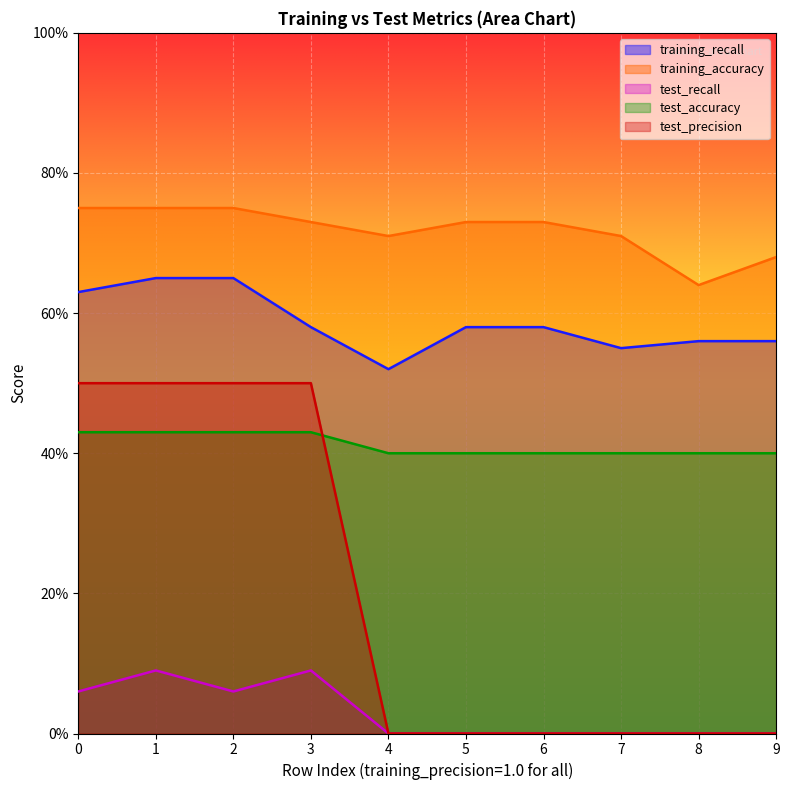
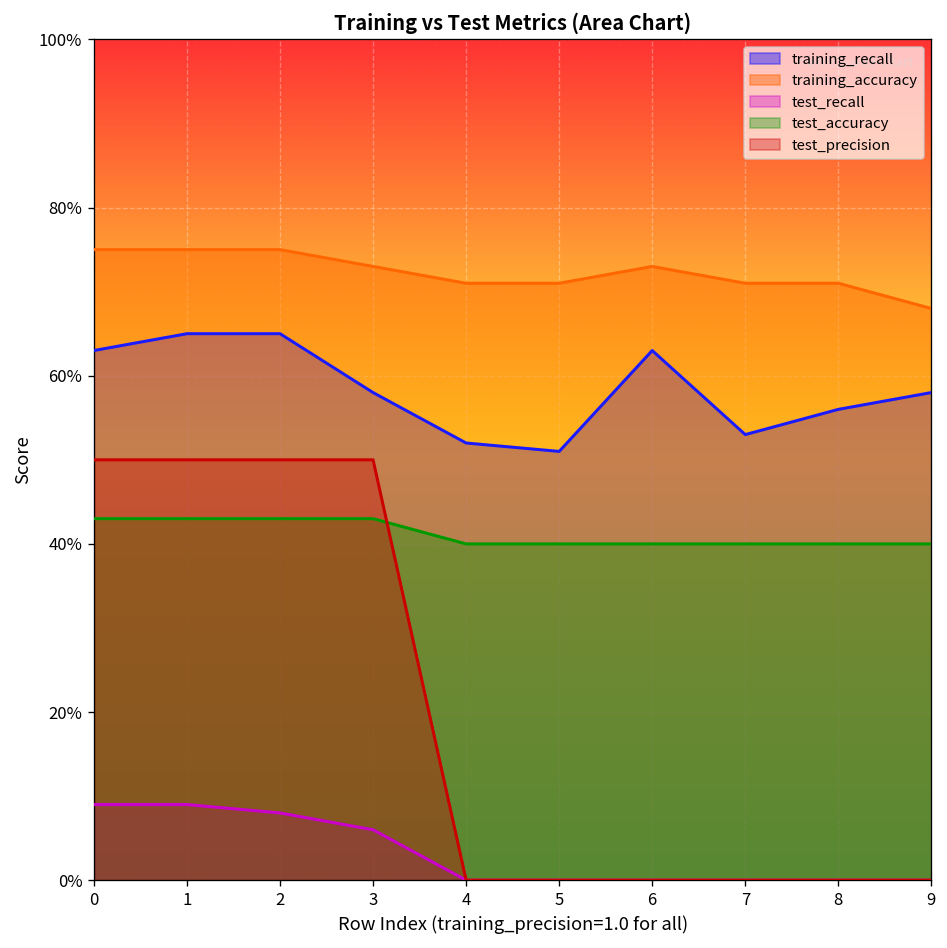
  {
    "training_recall": {
      "0": "63%",
      "1": "65%",
      "2": "65%",
      "3": "58%",
      "4": "52%",
-     "5": "58%",
-     "6": "58%",
-     "7": "55%",
+     "5": "51%",
+     "6": "63%",
+     "7": "53%",
      "8": "56%",
-     "9": "56%"
+     "9": "58%"
    },
    "training_accuracy": {
      "0": "75%",
      "1": "75%",
      "2": "75%",
      "3": "73%",
      "4": "71%",
-     "5": "73%",
+     "5": "71%",
      "6": "73%",
      "7": "71%",
-     "8": "64%",
+     "8": "71%",
      "9": "68%"
    },
    "test_recall": {
-     "0": "6%",
+     "0": "9%",
      "1": "9%",
-     "2": "6%",
-     "3": "9%"
+     "2": "8%",
+     "3": "6%"
    },
    "test_accuracy": {
      "0": "43%",
      "1": "43%",
      "2": "43%",
      "3": "43%",
      "4": "40%",
      "5": "40%",
      "6": "40%",
      "7": "40%",
      "8": "40%",
      "9": "40%"
    },
    "test_precision": {
      "0": "50%",
      "1": "50%",
      "2": "50%",
      "3": "50%"
    }
  }
